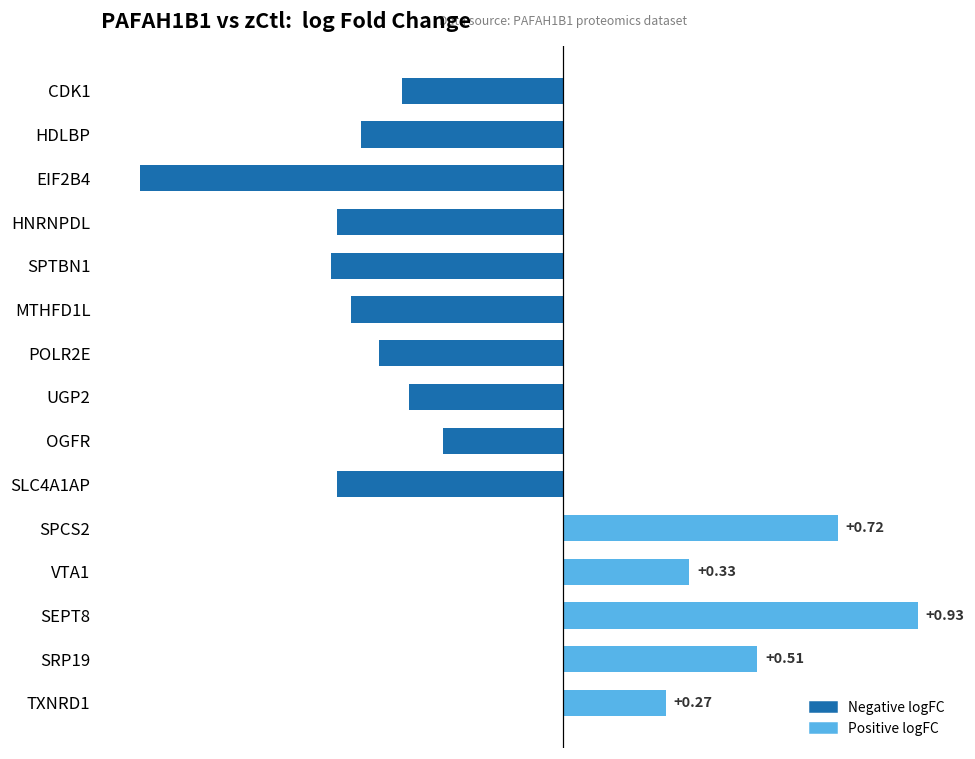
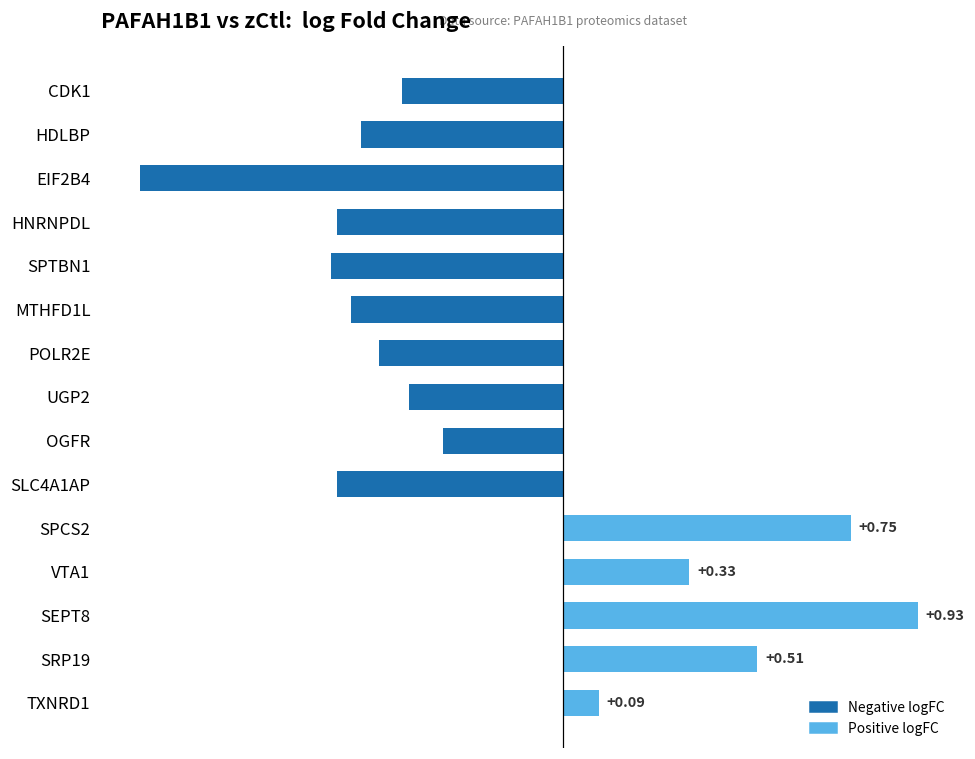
  {
-   "SPCS2": "+0.72",
+   "SPCS2": "+0.75",
    "VTA1": "+0.33",
    "SEPT8": "+0.93",
    "SRP19": "+0.51",
-   "TXNRD1": "+0.27"
+   "TXNRD1": "+0.09"
  }
